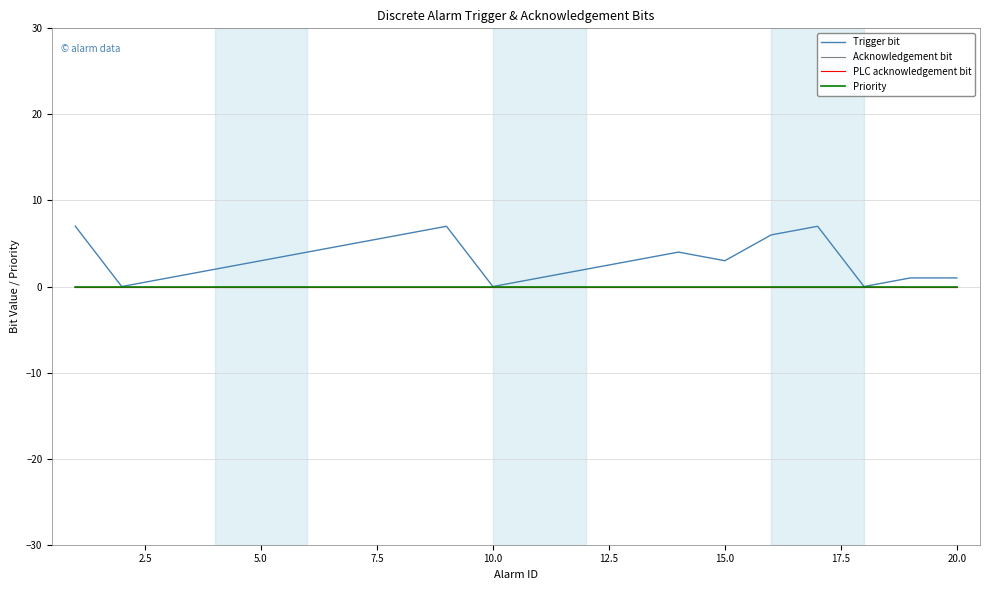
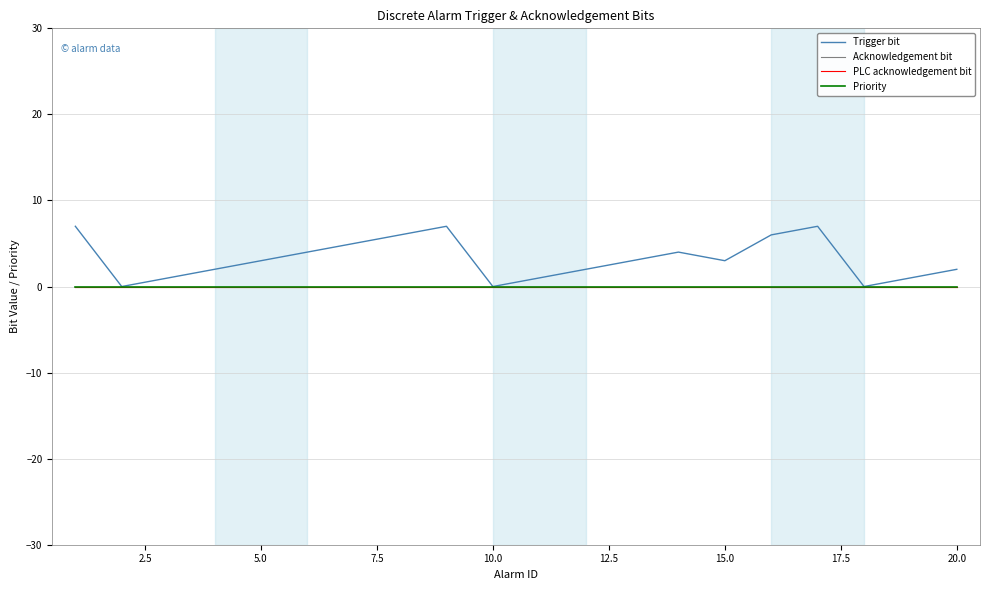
  {
    "Trigger bit": {
      "5.0": 3,
      "15.0": 3,
-     "20.0": 1
+     "20.0": 2
    },
    "Priority": {
      "5.0": 0,
      "15.0": 0,
      "20.0": 0
    }
  }
